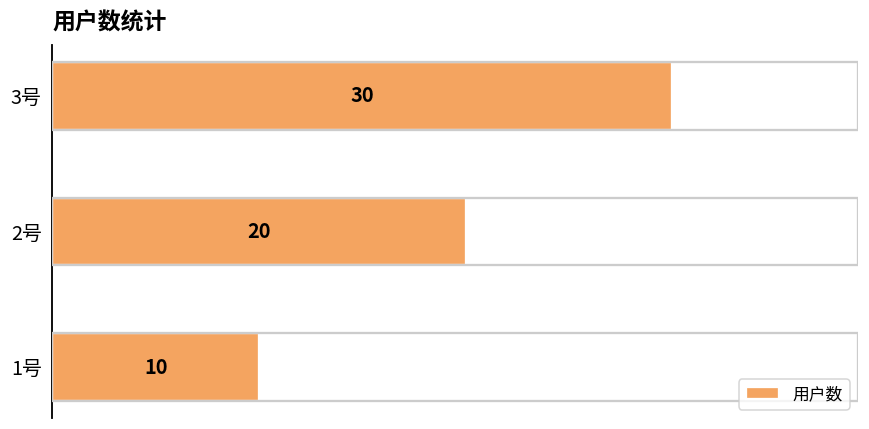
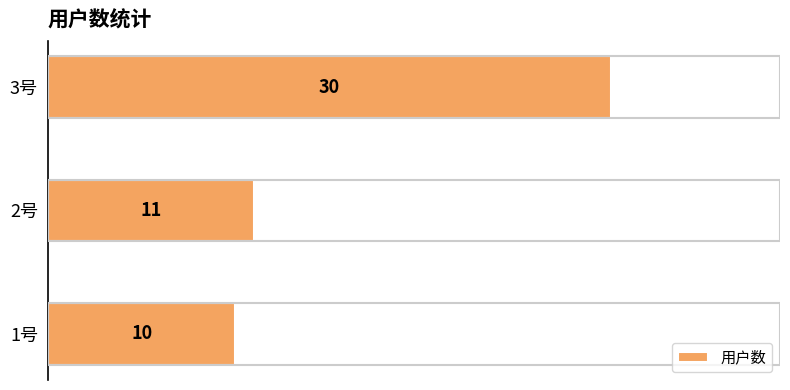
  {
    "3号": 30,
-   "2号": 20,
+   "2号": 11,
    "1号": 10
  }
